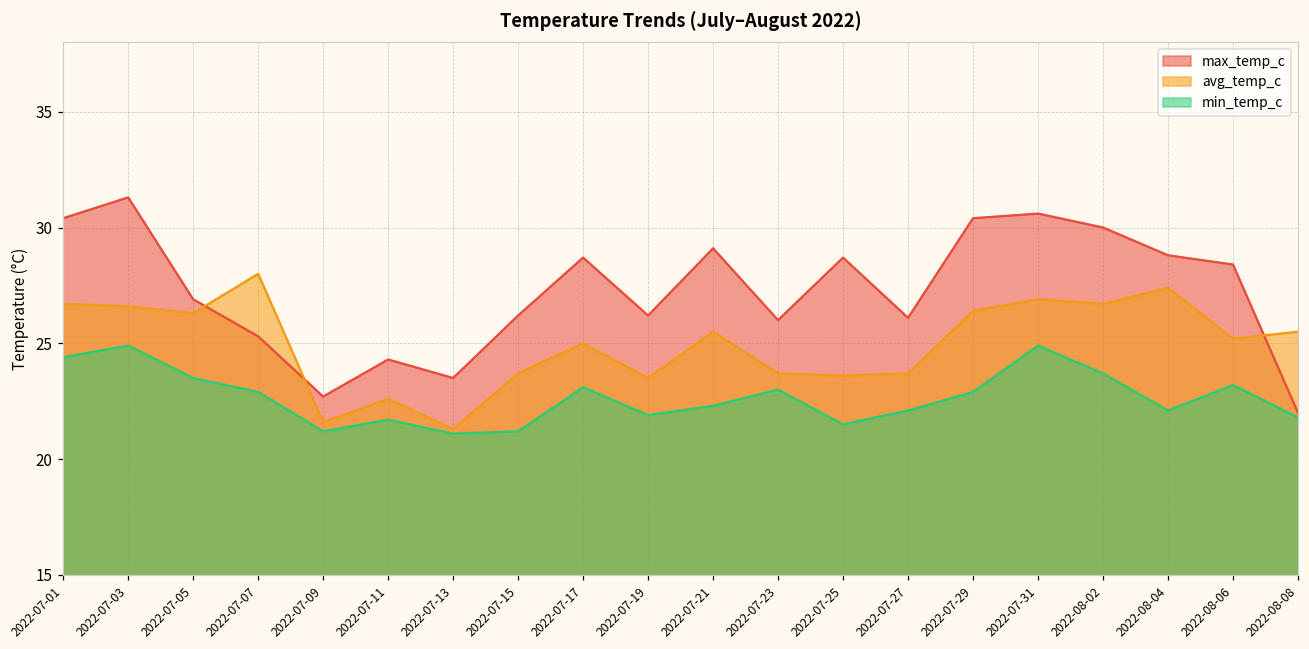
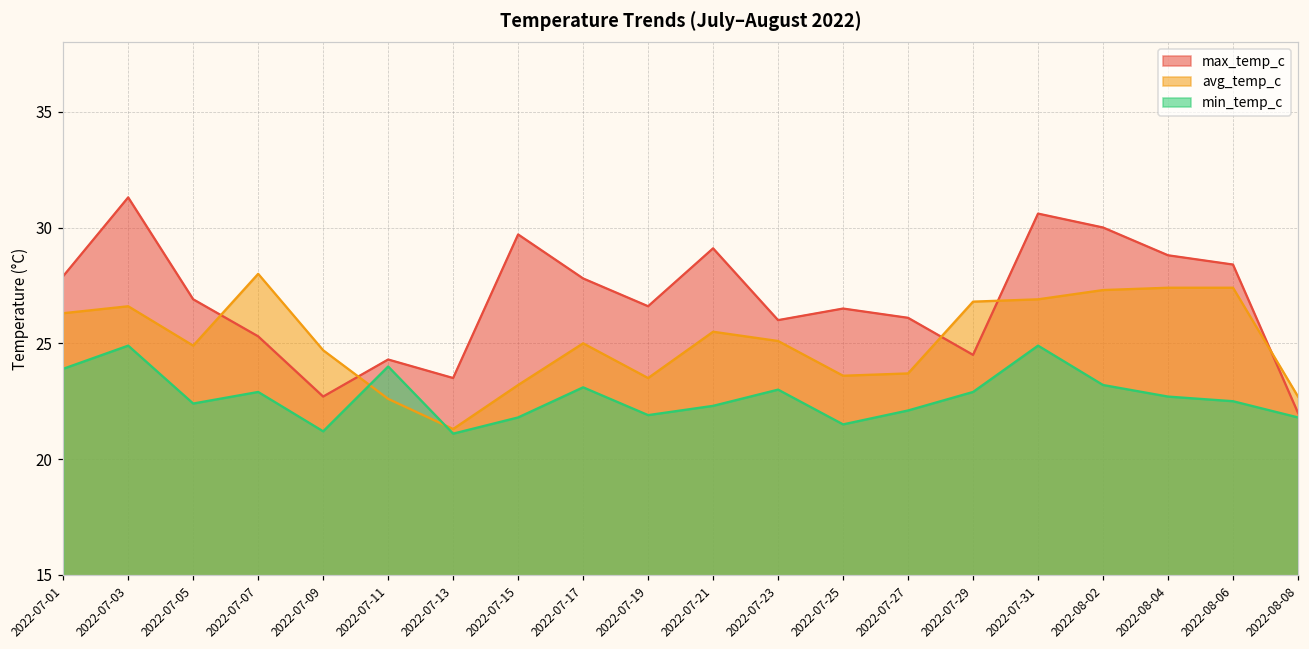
  {
    "max_temp_c": {
-     "2022-07-01": 30.4,
+     "2022-07-01": 27.9,
      "2022-07-03": 31.3,
      "2022-07-05": 26.9,
      "2022-07-07": 25.3,
      "2022-07-09": 22.7,
      "2022-07-11": 24.3,
      "2022-07-13": 23.5,
-     "2022-07-15": 26.2,
-     "2022-07-17": 28.7,
-     "2022-07-19": 26.2,
+     "2022-07-15": 29.7,
+     "2022-07-17": 27.8,
+     "2022-07-19": 26.6,
      "2022-07-21": 29.1,
      "2022-07-23": 26.0,
-     "2022-07-25": 28.7,
+     "2022-07-25": 26.5,
      "2022-07-27": 26.1,
-     "2022-07-29": 30.4,
+     "2022-07-29": 24.5,
      "2022-07-31": 30.6,
      "2022-08-02": 30.0,
      "2022-08-04": 28.8,
      "2022-08-06": 28.4,
      "2022-08-08": 22.0
    },
    "avg_temp_c": {
-     "2022-07-01": 26.7,
+     "2022-07-01": 26.3,
      "2022-07-03": 26.6,
-     "2022-07-05": 26.3,
+     "2022-07-05": 24.9,
      "2022-07-07": 28.0,
-     "2022-07-09": 21.6,
+     "2022-07-09": 24.7,
      "2022-07-11": 22.6,
      "2022-07-13": 21.3,
-     "2022-07-15": 23.7,
+     "2022-07-15": 23.2,
      "2022-07-17": 25.0,
      "2022-07-19": 23.5,
      "2022-07-21": 25.5,
-     "2022-07-23": 23.7,
+     "2022-07-23": 25.1,
      "2022-07-25": 23.6,
      "2022-07-27": 23.7,
-     "2022-07-29": 26.4,
+     "2022-07-29": 26.8,
      "2022-07-31": 26.9,
-     "2022-08-02": 26.7,
+     "2022-08-02": 27.3,
      "2022-08-04": 27.4,
-     "2022-08-06": 25.2,
-     "2022-08-08": 25.5
+     "2022-08-06": 27.4,
+     "2022-08-08": 22.7
    },
    "min_temp_c": {
-     "2022-07-01": 24.4,
+     "2022-07-01": 23.9,
      "2022-07-03": 24.9,
-     "2022-07-05": 23.5,
+     "2022-07-05": 22.4,
      "2022-07-07": 22.9,
      "2022-07-09": 21.2,
-     "2022-07-11": 21.7,
+     "2022-07-11": 24.0,
      "2022-07-13": 21.1,
-     "2022-07-15": 21.2,
+     "2022-07-15": 21.8,
      "2022-07-17": 23.1,
      "2022-07-19": 21.9,
      "2022-07-21": 22.3,
      "2022-07-23": 23.0,
      "2022-07-25": 21.5,
      "2022-07-27": 22.1,
      "2022-07-29": 22.9,
      "2022-07-31": 24.9,
-     "2022-08-02": 23.7,
-     "2022-08-04": 22.1,
-     "2022-08-06": 23.2,
+     "2022-08-02": 23.2,
+     "2022-08-04": 22.7,
+     "2022-08-06": 22.5,
      "2022-08-08": 21.8
    }
  }
